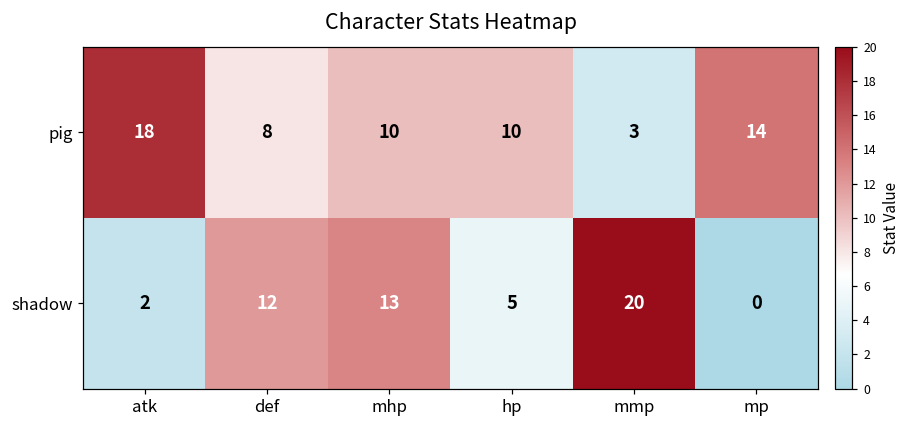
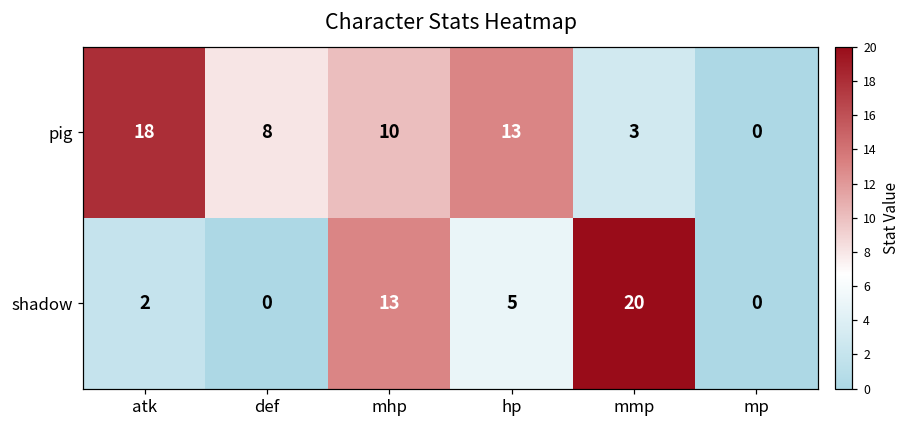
  {
    "pig": {
      "atk": 18,
      "def": 8,
      "mhp": 10,
-     "hp": 10,
+     "hp": 13,
      "mmp": 3,
-     "mp": 14
+     "mp": 0
    },
    "shadow": {
      "atk": 2,
-     "def": 12,
+     "def": 0,
      "mhp": 13,
      "hp": 5,
      "mmp": 20,
      "mp": 0
    }
  }
